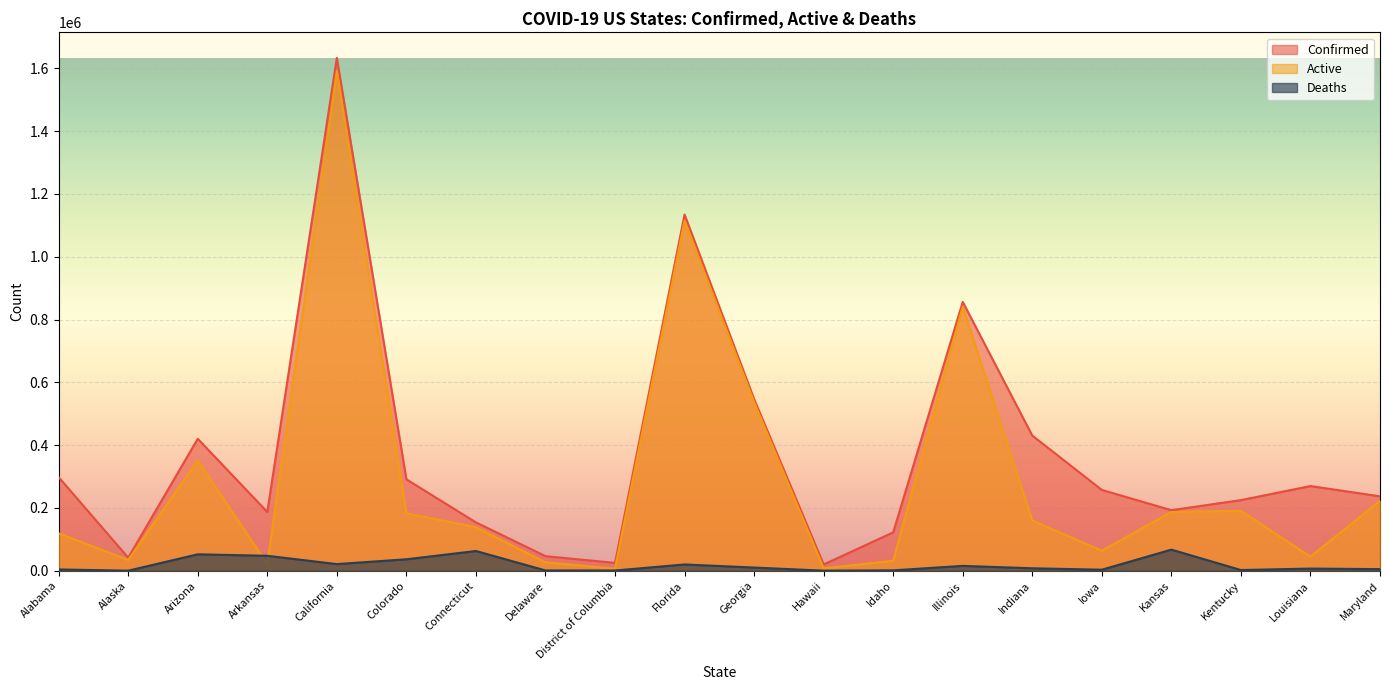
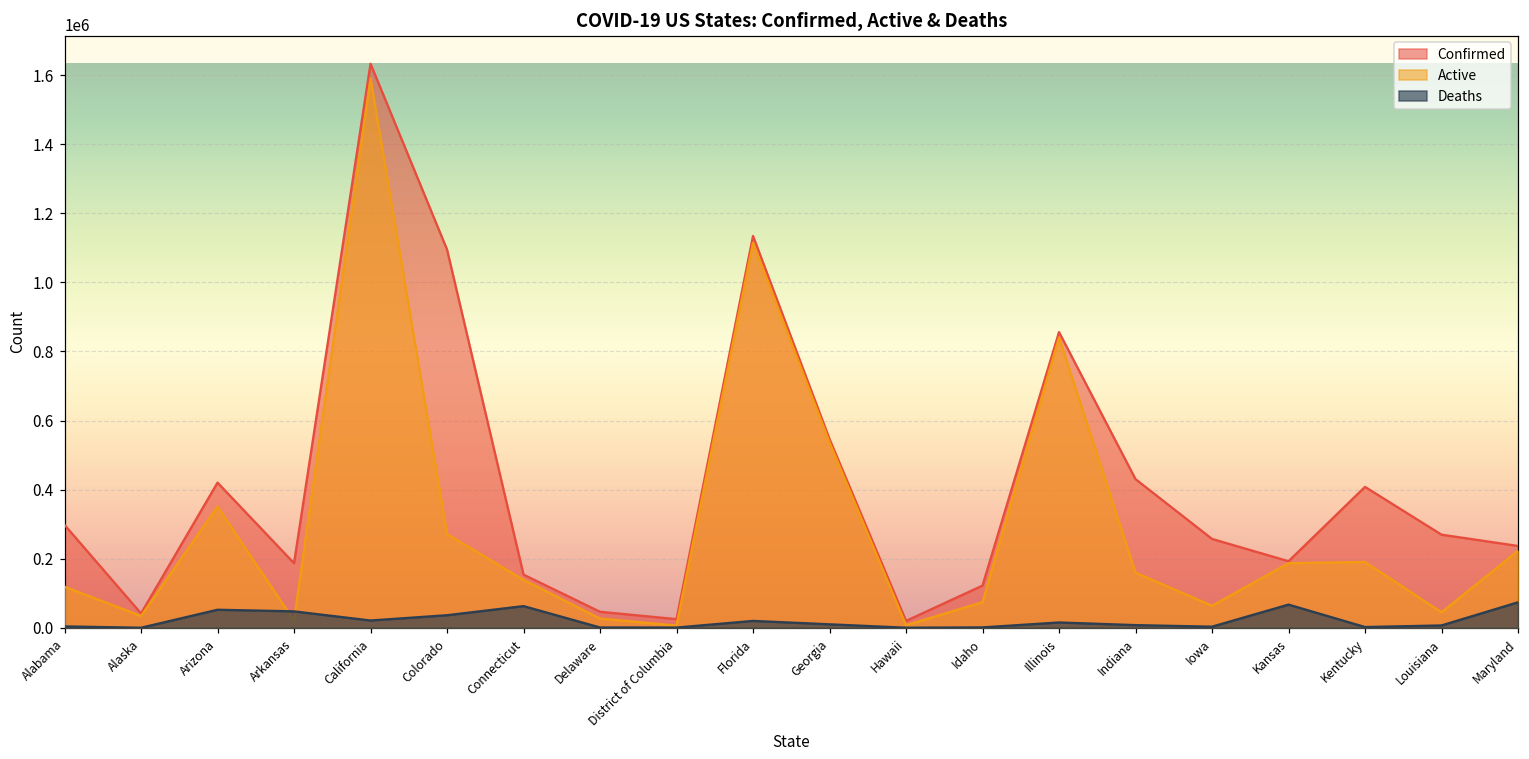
  {
    "Confirmed": {
      "Alabama": 300000,
      "Arizona": 420000,
      "Arkansas": 190000,
      "California": 1630000,
-     "Colorado": 290000,
+     "Colorado": 1100000,
      "Connecticut": 150000,
      "Delaware": 50000,
      "District of Columbia": 30000,
      "Florida": 1130000,
      "Georgia": 550000,
      "Hawaii": 20000,
      "Idaho": 120000,
      "Illinois": 860000,
      "Indiana": 430000,
      "Iowa": 260000,
-     "Kentucky": 220000,
+     "Kentucky": 410000,
      "Louisiana": 270000,
      "Maryland": 240000
    },
    "Active": {
      "Alabama": 120000,
      "Arizona": 350000,
      "Arkansas": 20000,
      "California": 1590000,
-     "Colorado": 180000,
+     "Colorado": 270000,
      "Connecticut": 140000,
      "Delaware": 30000,
      "Florida": 1110000,
      "Georgia": 540000,
-     "Idaho": 30000,
+     "Idaho": 70000,
      "Illinois": 840000,
      "Indiana": 160000,
      "Iowa": 60000,
      "Kentucky": 190000,
      "Louisiana": 40000,
      "Maryland": 220000
    },
    "Deaths": {
      "Alabama": 0,
      "Alaska": 0,
      "Arizona": 50000,
      "Arkansas": 50000,
      "California": 20000,
      "Colorado": 40000,
      "Connecticut": 60000,
      "Delaware": 0,
      "Florida": 20000,
      "Georgia": 10000,
      "Idaho": 0,
      "Illinois": 20000,
      "Indiana": 10000,
      "Iowa": 0,
      "Kansas": 70000,
      "Kentucky": 0,
      "Louisiana": 10000,
-     "Maryland": 10000
+     "Maryland": 70000
    }
  }
